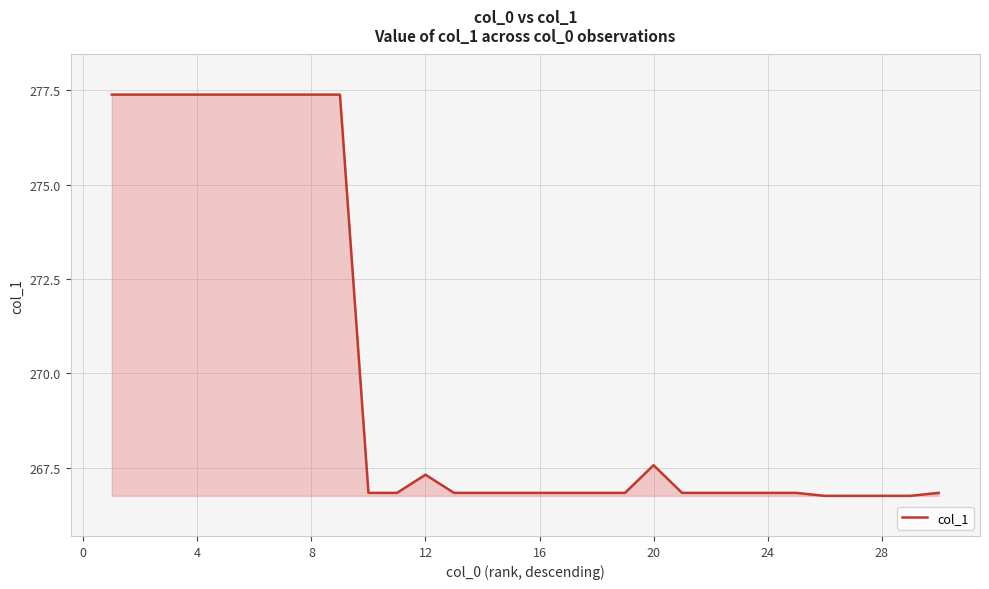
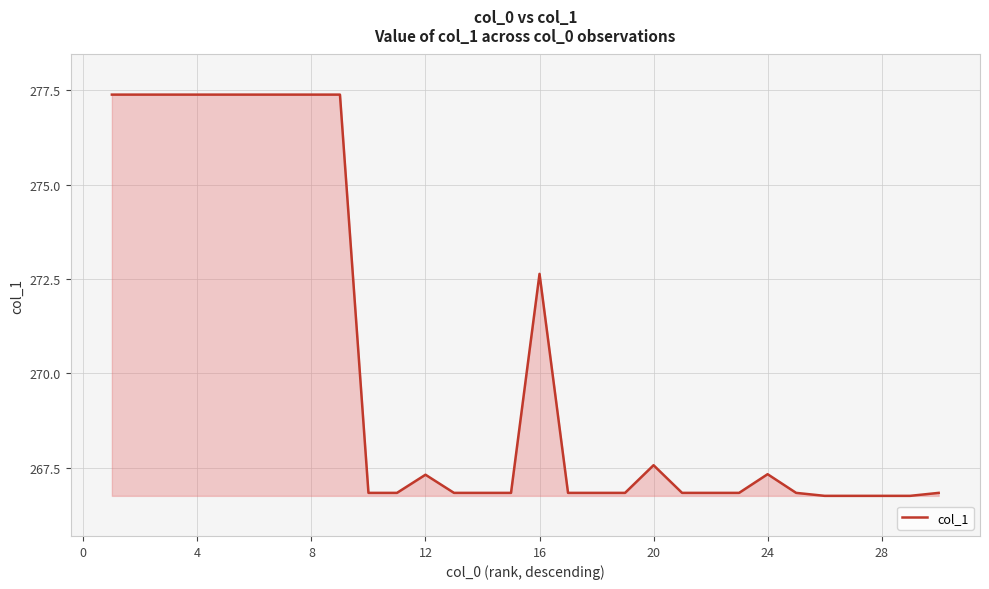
  {
    "4": 277.4,
    "8": 277.4,
    "12": 267.3,
-   "16": 266.8,
+   "16": 272.6,
    "20": 267.6,
-   "24": 266.8,
+   "24": 267.3,
    "28": 266.8
  }
